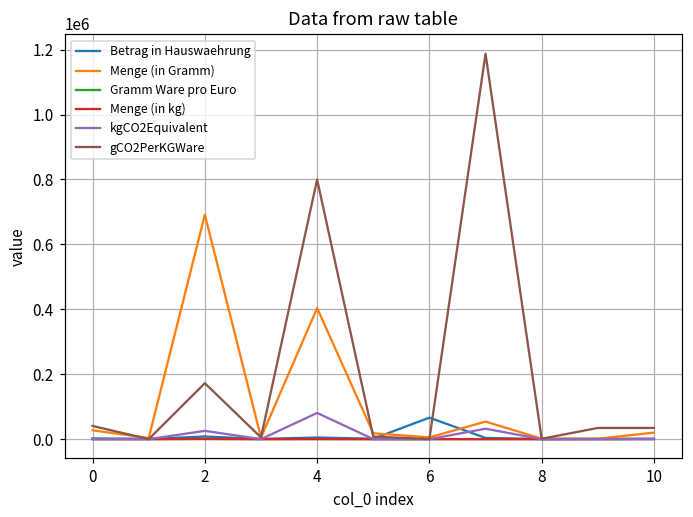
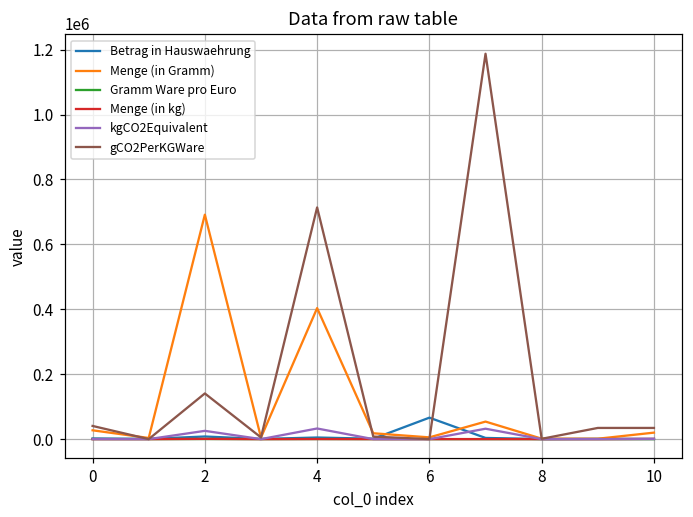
  {
    "Betrag in Hauswaehrung": {
      "6": 70000
    },
    "Menge (in Gramm)": {
      "0": 30000,
      "2": 690000,
      "4": 400000,
      "10": 20000
    },
    "kgCO2Equivalent": {
      "2": 30000,
-     "4": 80000
+     "4": 30000
    },
    "gCO2PerKGWare": {
      "0": 40000,
-     "2": 170000,
-     "4": 800000,
+     "2": 140000,
+     "4": 710000,
      "10": 30000
    }
  }
